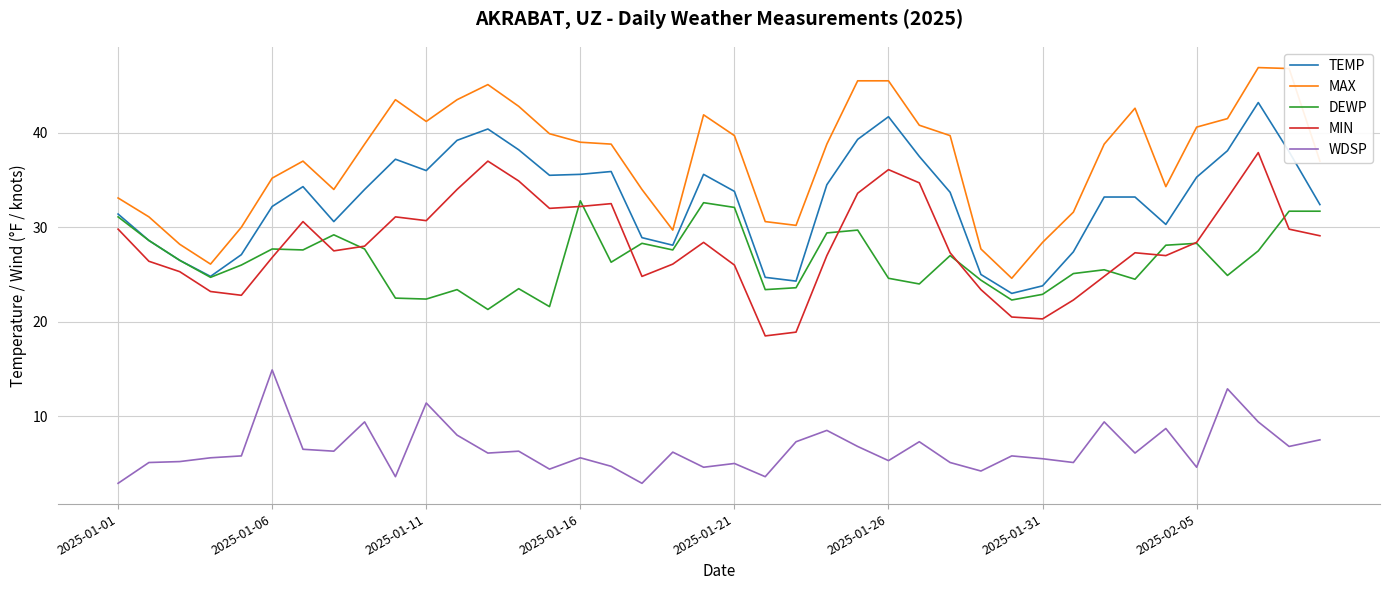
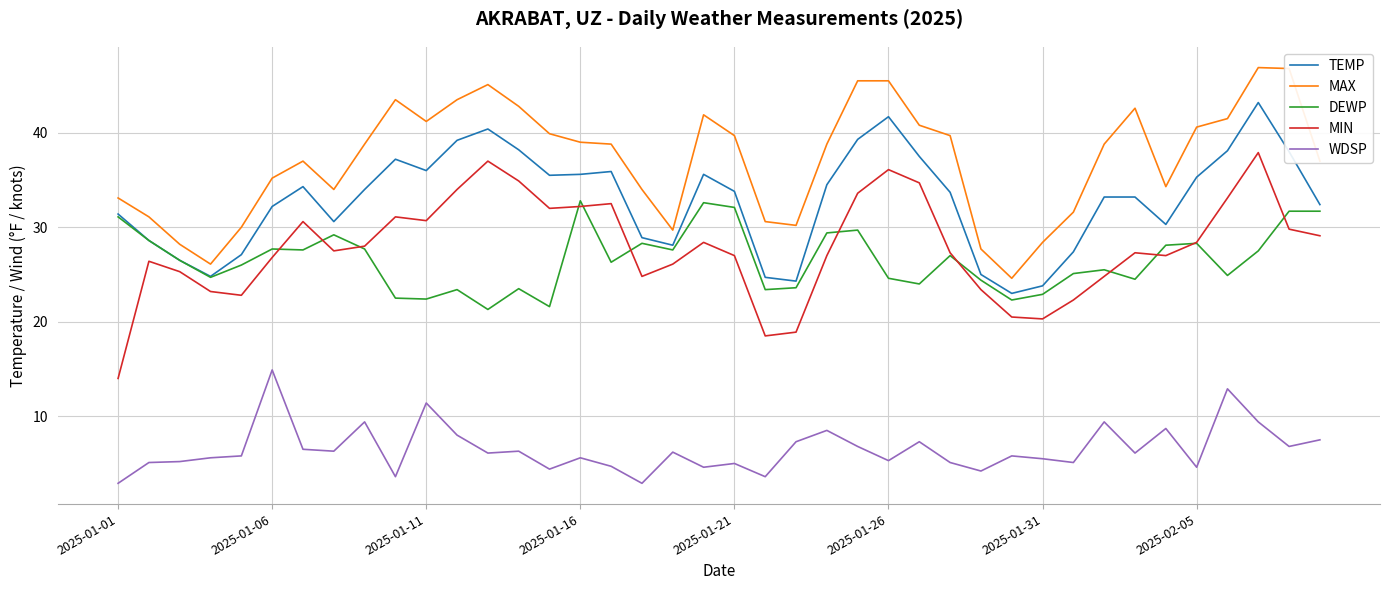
  {
    "TEMP": {
      "2025-01-01": 31,
      "2025-01-06": 32,
      "2025-01-11": 36,
      "2025-01-16": 36,
      "2025-01-21": 34,
      "2025-01-26": 42,
      "2025-01-31": 24,
      "2025-02-05": 35
    },
    "MAX": {
      "2025-01-01": 33,
      "2025-01-06": 35,
      "2025-01-11": 41,
      "2025-01-16": 39,
      "2025-01-21": 40,
      "2025-01-26": 46,
      "2025-01-31": 28,
      "2025-02-05": 41
    },
    "DEWP": {
      "2025-01-01": 31,
      "2025-01-06": 28,
      "2025-01-11": 22,
      "2025-01-16": 33,
      "2025-01-21": 32,
      "2025-01-26": 25,
      "2025-01-31": 23
    },
    "MIN": {
-     "2025-01-01": 30,
+     "2025-01-01": 14,
      "2025-01-06": 27,
      "2025-01-11": 31,
      "2025-01-16": 32,
-     "2025-01-21": 26,
+     "2025-01-21": 27,
      "2025-01-26": 36,
      "2025-01-31": 20
    },
    "WDSP": {
      "2025-01-01": 3,
      "2025-01-06": 15,
      "2025-01-11": 11,
      "2025-01-16": 6,
      "2025-01-21": 5,
      "2025-01-26": 5,
      "2025-01-31": 6,
      "2025-02-05": 5
    }
  }
